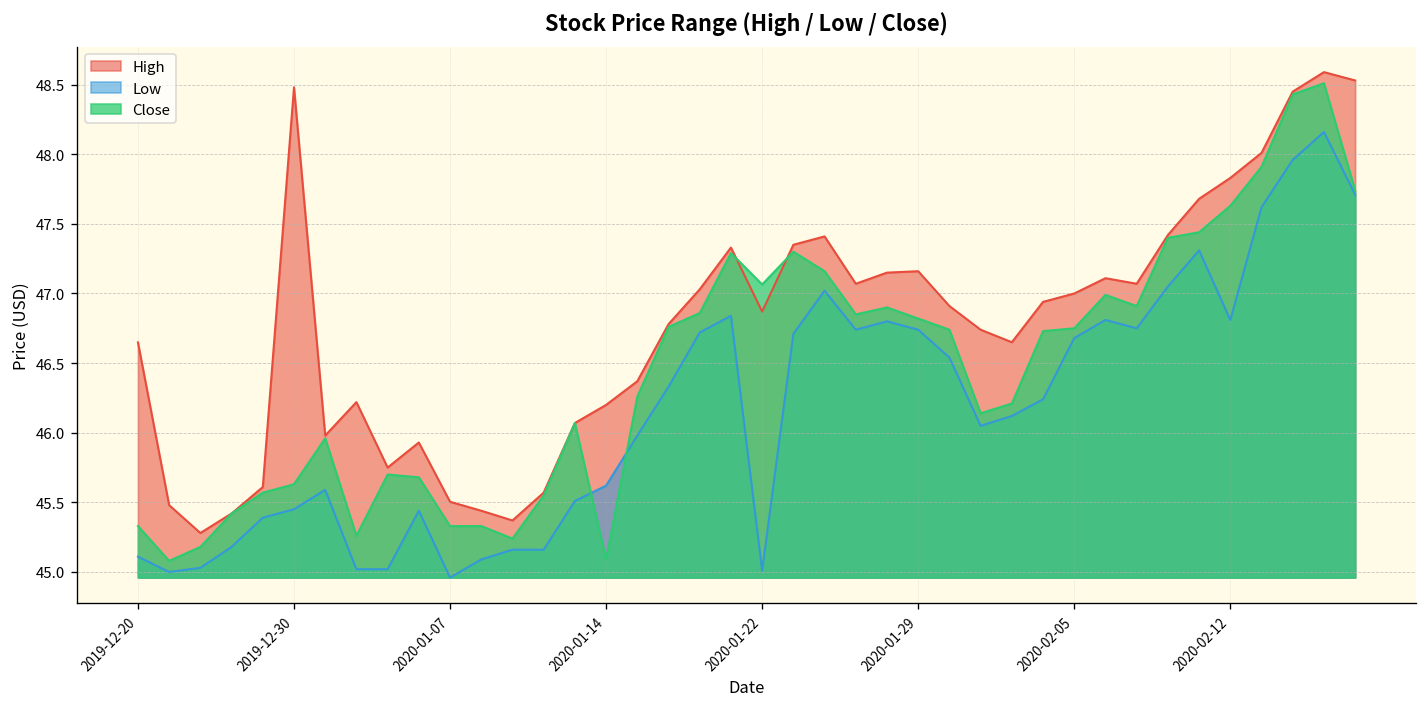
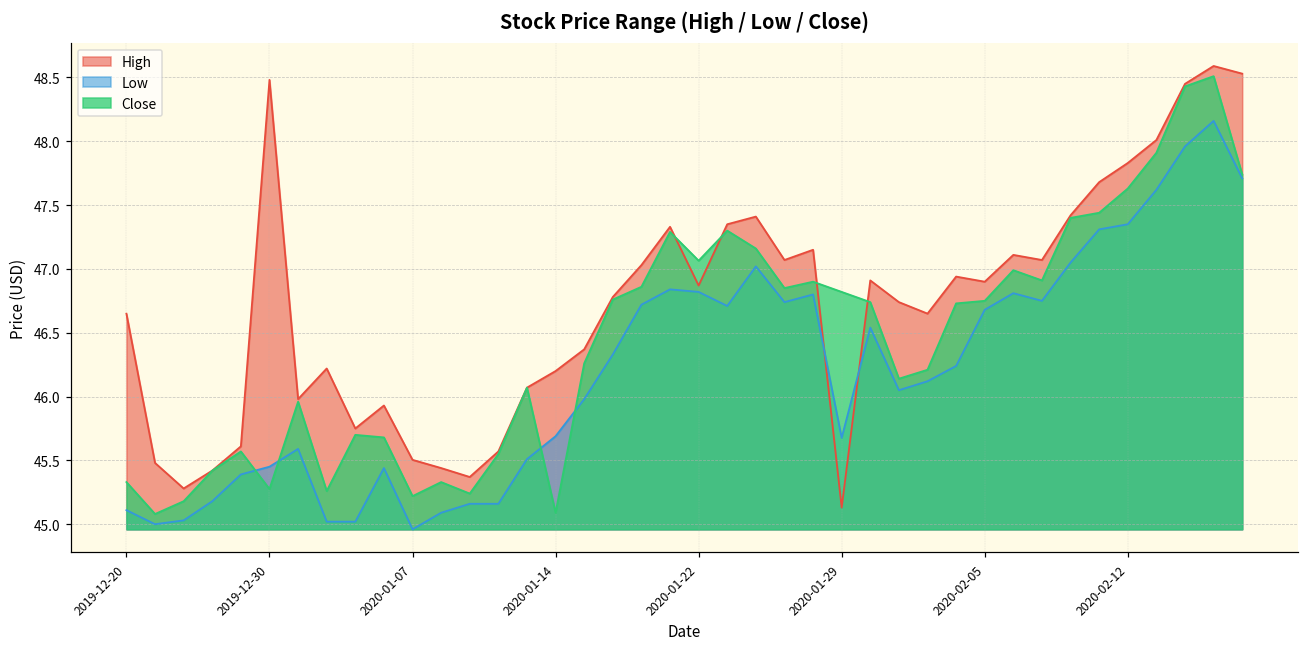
  {
    "High": {
      "2019-12-20": 46.65,
      "2019-12-30": 48.48,
      "2020-01-07": 45.50,
      "2020-01-14": 46.20,
      "2020-01-22": 46.87,
-     "2020-01-29": 47.16,
-     "2020-02-05": 47.0,
+     "2020-01-29": 45.13,
+     "2020-02-05": 46.9,
      "2020-02-12": 47.83
    },
    "Low": {
      "2019-12-20": 45.11,
      "2019-12-30": 45.45,
      "2020-01-07": 44.96,
-     "2020-01-14": 45.62,
-     "2020-01-22": 45.01,
-     "2020-01-29": 46.74,
+     "2020-01-14": 45.69,
+     "2020-01-22": 46.82,
+     "2020-01-29": 45.68,
      "2020-02-05": 46.68,
-     "2020-02-12": 46.81
+     "2020-02-12": 47.35
    },
    "Close": {
      "2019-12-20": 45.33,
-     "2019-12-30": 45.63,
-     "2020-01-07": 45.33,
+     "2019-12-30": 45.28,
+     "2020-01-07": 45.22,
      "2020-01-14": 45.09,
      "2020-01-22": 47.06,
      "2020-01-29": 46.82,
      "2020-02-05": 46.75,
      "2020-02-12": 47.63
    }
  }
